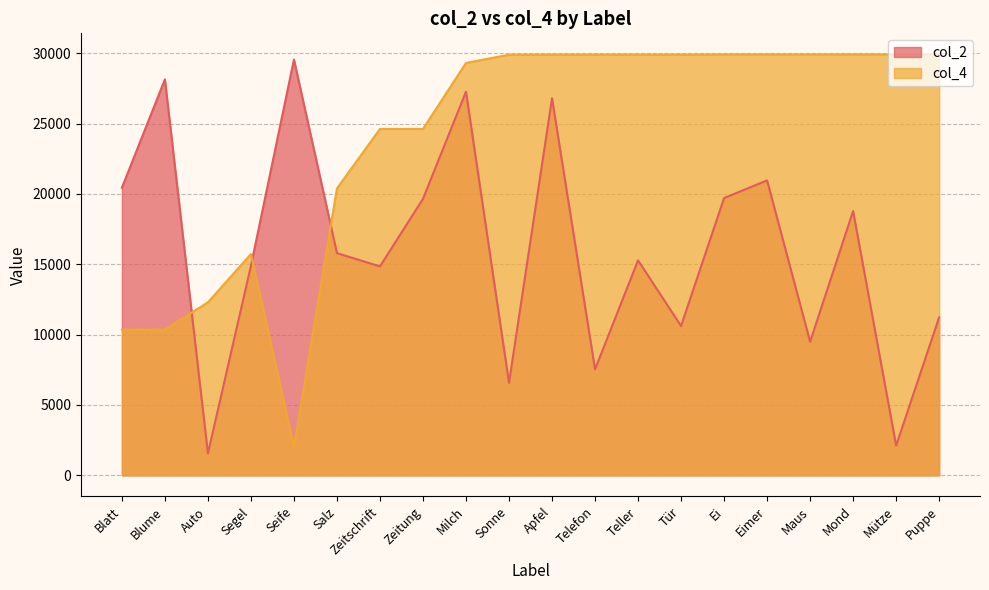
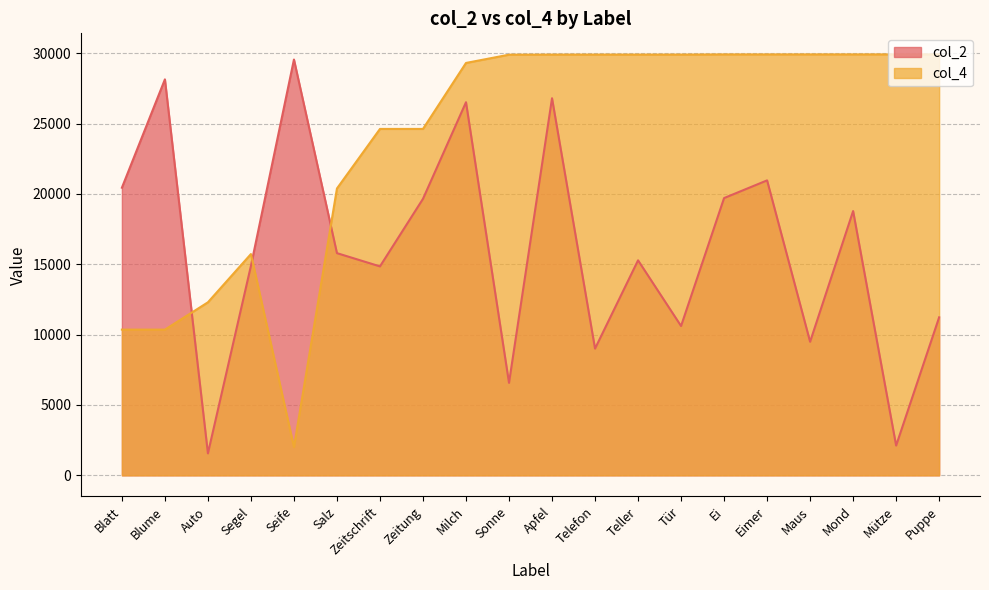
  {
    "col_2": {
      "Blatt": 20400,
      "Blume": 28100,
      "Auto": 1600,
      "Segel": 14900,
      "Seife": 29600,
      "Salz": 15800,
      "Zeitschrift": 14900,
      "Zeitung": 19700,
-     "Milch": 27300,
+     "Milch": 26500,
      "Sonne": 6600,
      "Apfel": 26800,
-     "Telefon": 7500,
+     "Telefon": 9000,
      "Teller": 15300,
      "Tür": 10600,
      "Ei": 19700,
      "Eimer": 21000,
      "Maus": 9500,
      "Mond": 18800,
      "Mütze": 2100,
      "Puppe": 11200
    },
    "col_4": {
      "Blatt": 10400,
      "Blume": 10400,
      "Auto": 12300,
      "Segel": 15700,
      "Seife": 2000,
      "Salz": 20400,
      "Zeitschrift": 24600,
      "Zeitung": 24600,
      "Milch": 29300,
      "Sonne": 29900,
      "Apfel": 29900,
      "Telefon": 29900,
      "Teller": 29900,
      "Tür": 29900,
      "Ei": 29900,
      "Eimer": 29900,
      "Maus": 29900,
      "Mond": 29900
    }
  }
